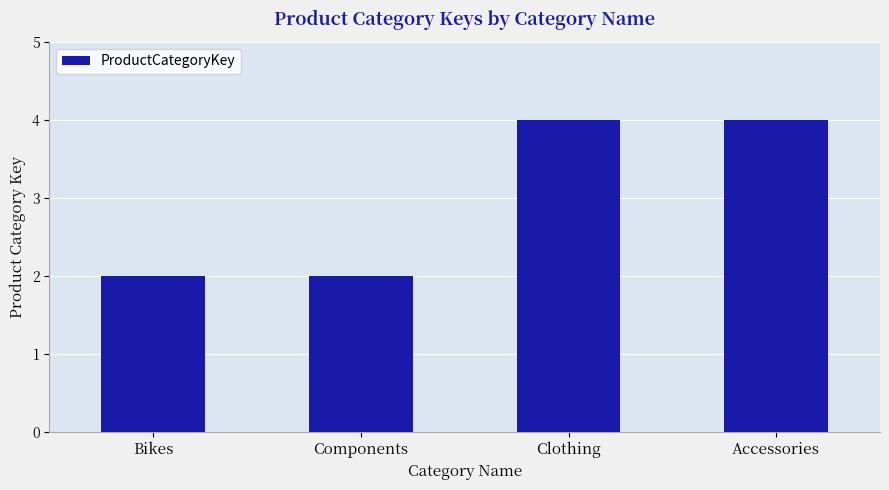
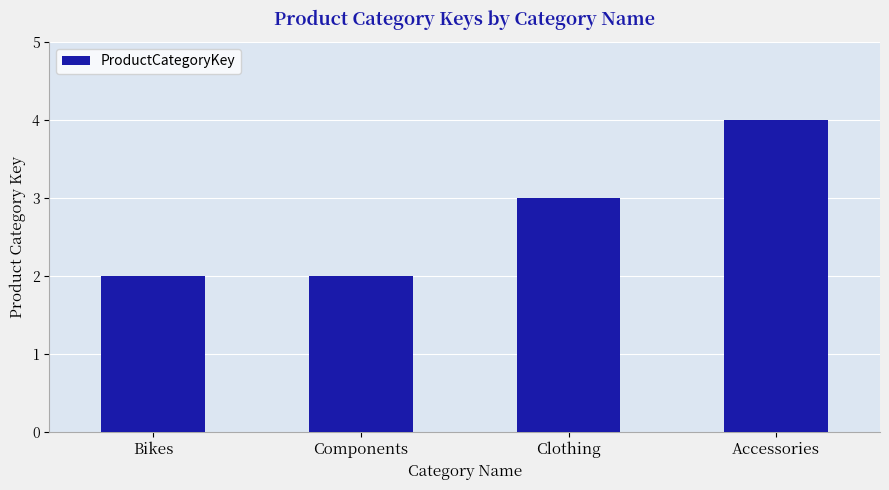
  {
    "Bikes": 2,
    "Components": 2,
-   "Clothing": 4,
+   "Clothing": 3,
    "Accessories": 4
  }
